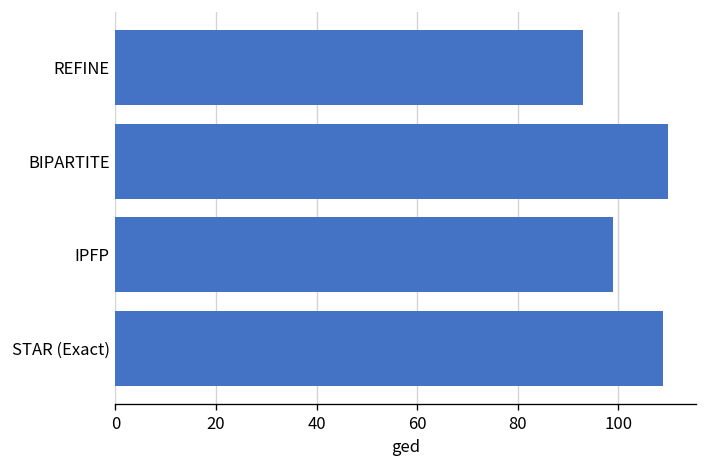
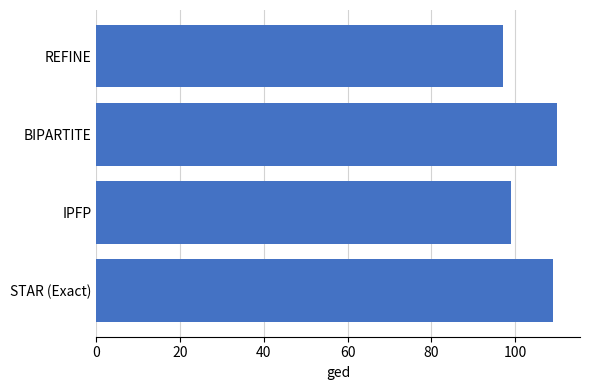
  {
-   "REFINE": 93,
+   "REFINE": 97,
    "BIPARTITE": 110,
    "IPFP": 99,
    "STAR (Exact)": 109
  }
